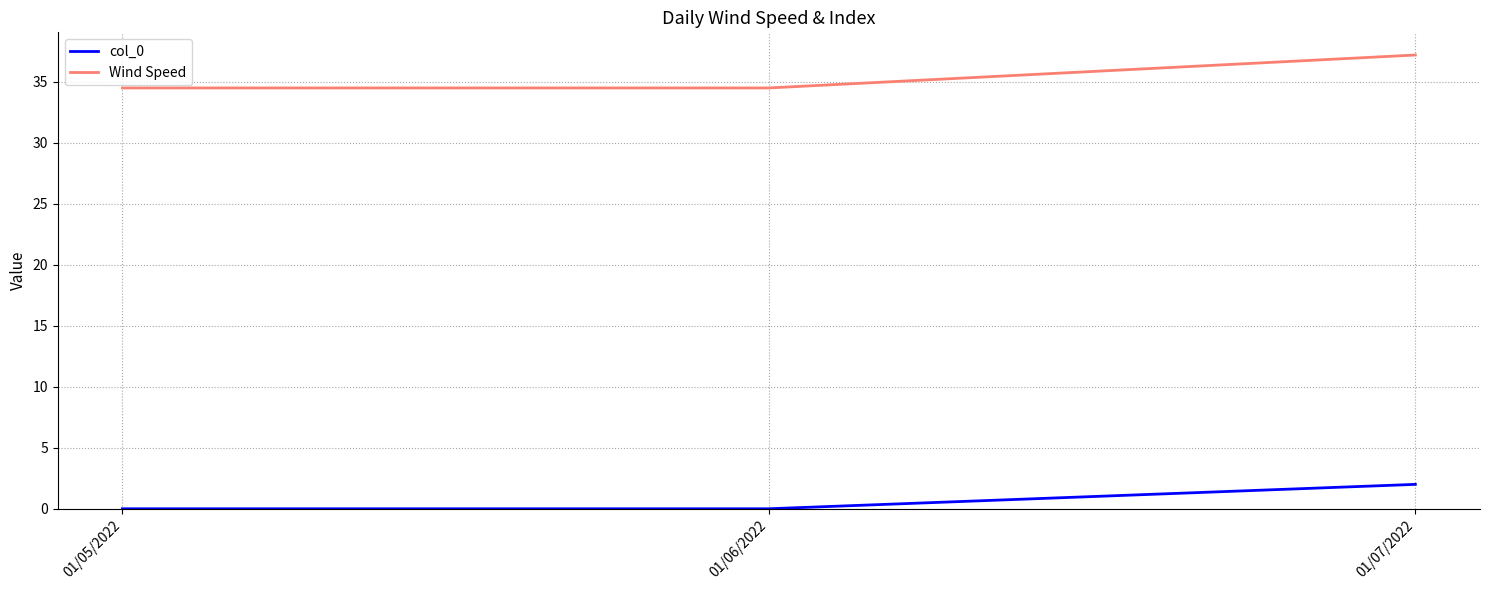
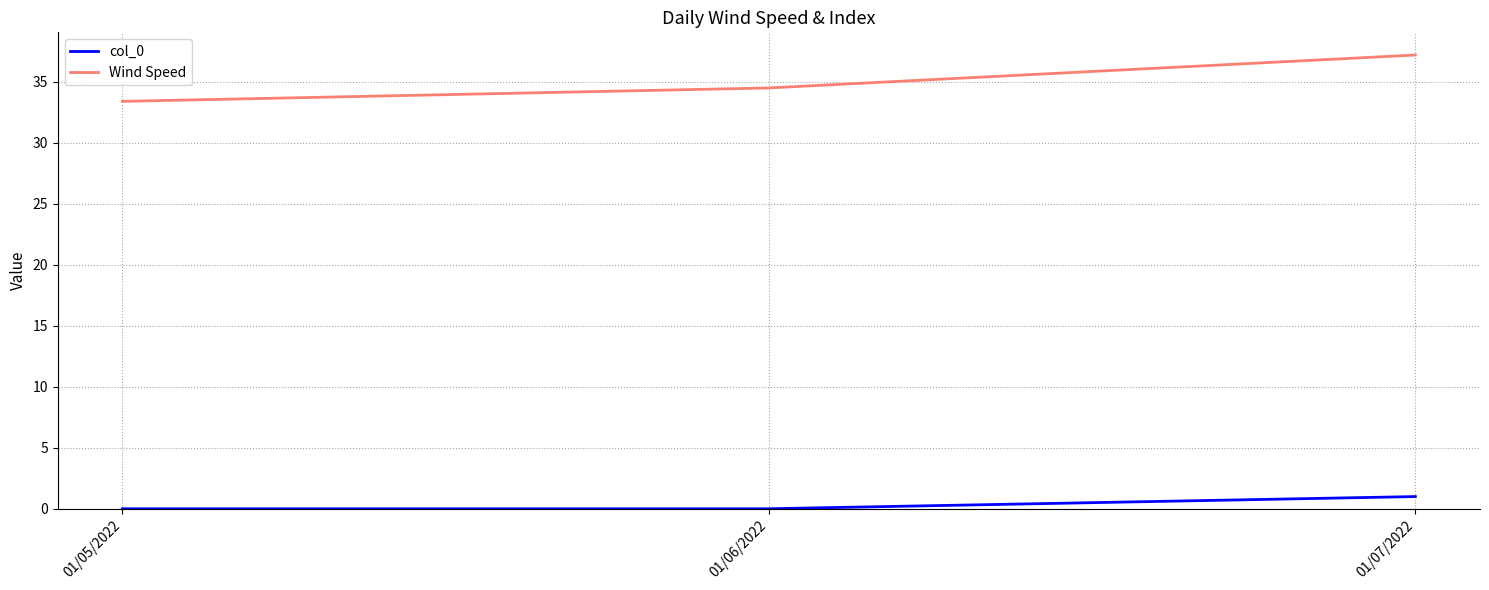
  {
    "col_0": {
      "01/05/2022": 0,
      "01/06/2022": 0,
-     "01/07/2022": 2
+     "01/07/2022": 1
    },
    "Wind Speed": {
-     "01/05/2022": 34.5,
+     "01/05/2022": 33.4,
      "01/06/2022": 34.5,
      "01/07/2022": 37.2
    }
  }
